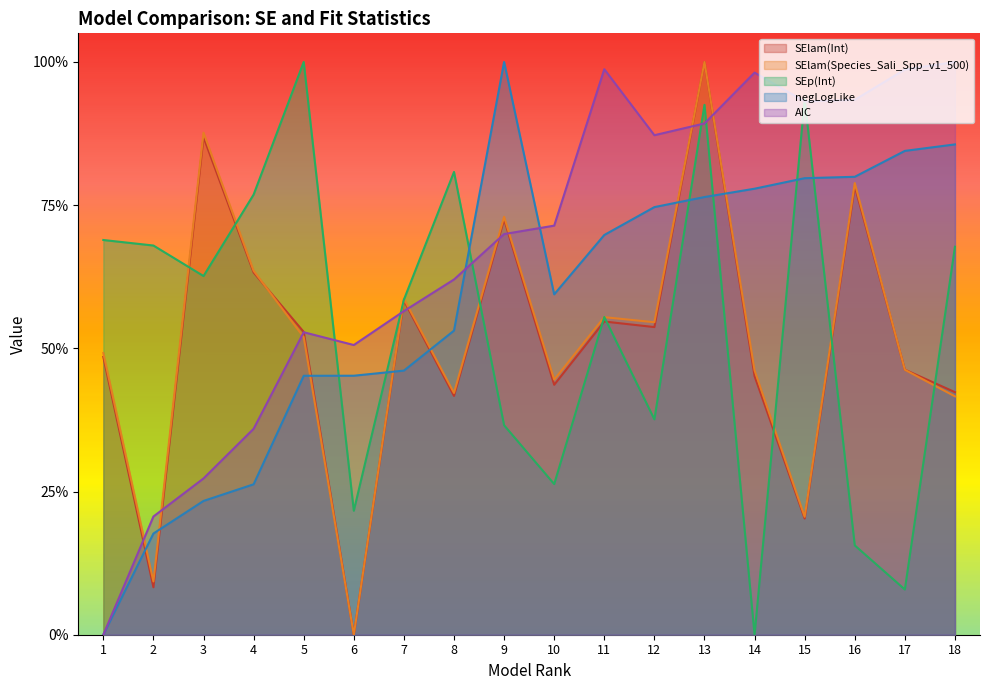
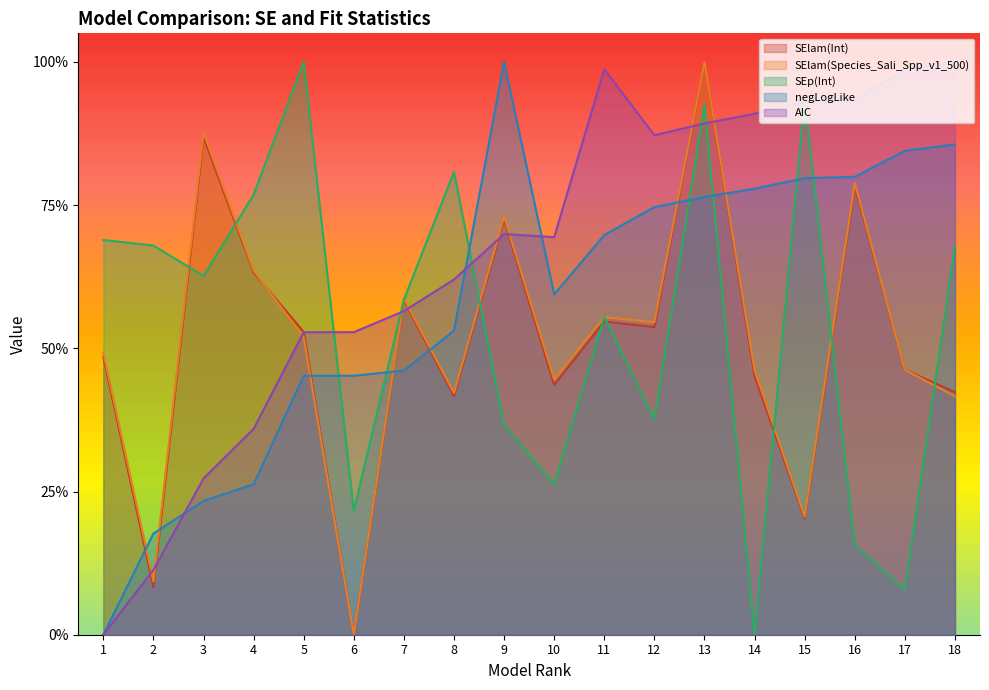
  {
    "AIC": {
-     "2": "21%",
+     "2": "11%",
      "3": "27%",
      "4": "36%",
-     "6": "51%",
+     "6": "53%",
      "7": "57%",
      "8": "62%",
      "9": "70%",
-     "10": "71%",
+     "10": "69%",
      "11": "99%",
      "12": "87%",
      "13": "89%",
-     "14": "98%"
+     "14": "91%"
    }
  }
